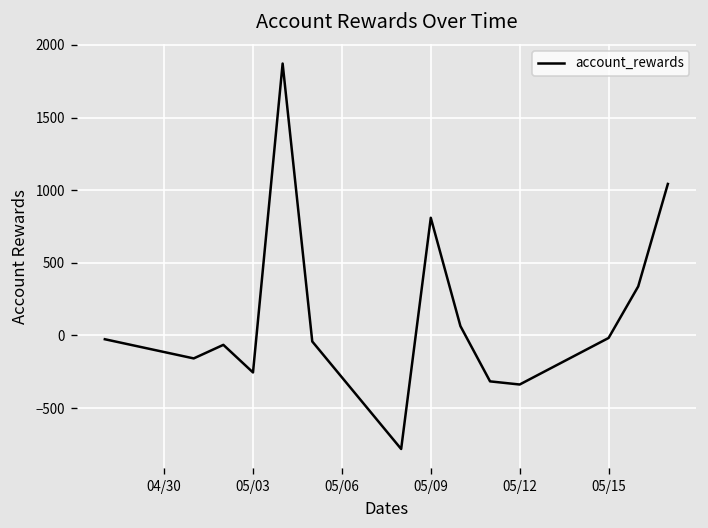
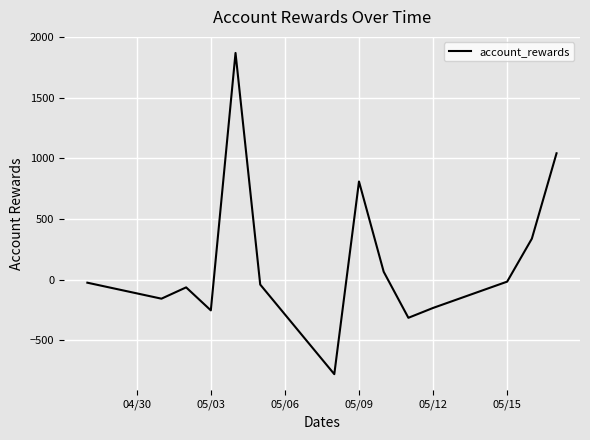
  {
    "05/03": -250,
    "05/09": 810,
-   "05/12": -340,
+   "05/12": -230,
    "05/15": -20
  }
